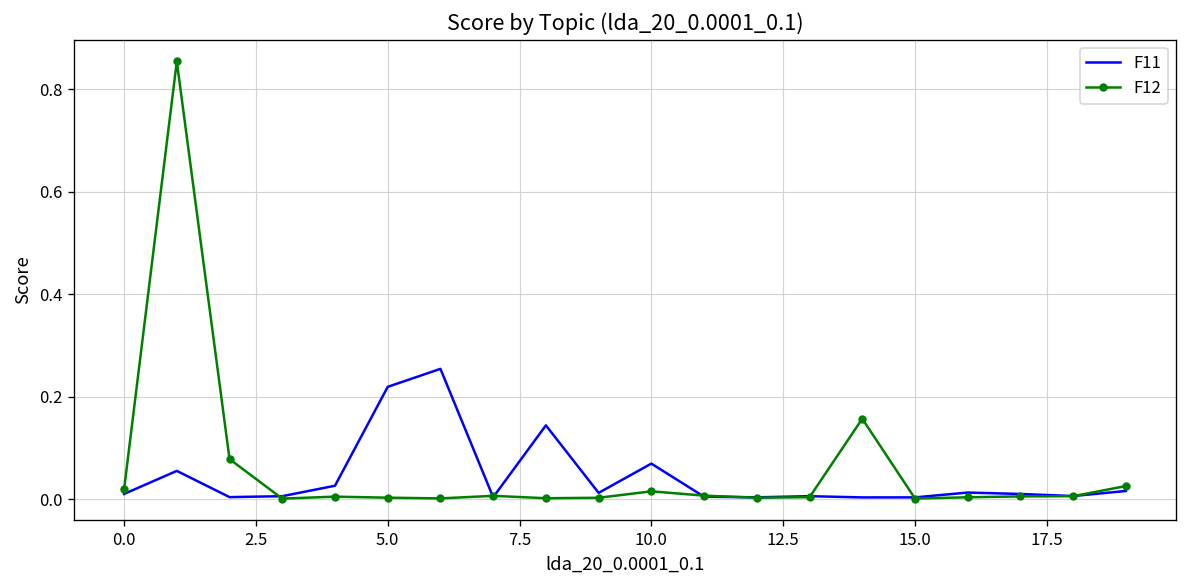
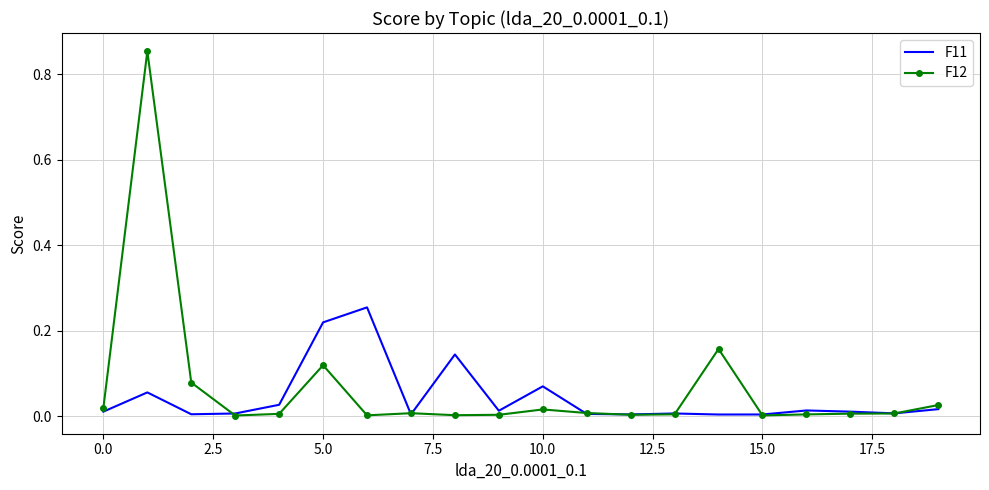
  {
    "F11": {
      "0.0": 0.01,
      "5.0": 0.22,
      "10.0": 0.07
    },
    "F12": {
      "0.0": 0.02,
-     "5.0": 0.00,
+     "5.0": 0.12,
      "10.0": 0.02
    }
  }
